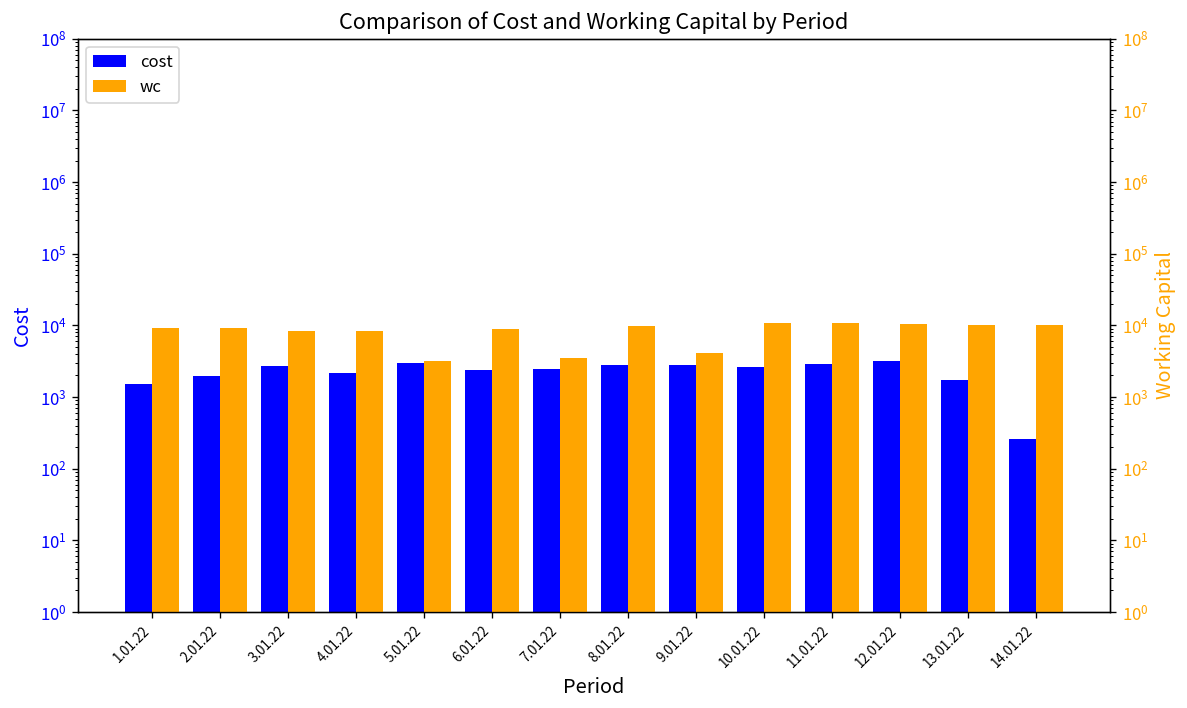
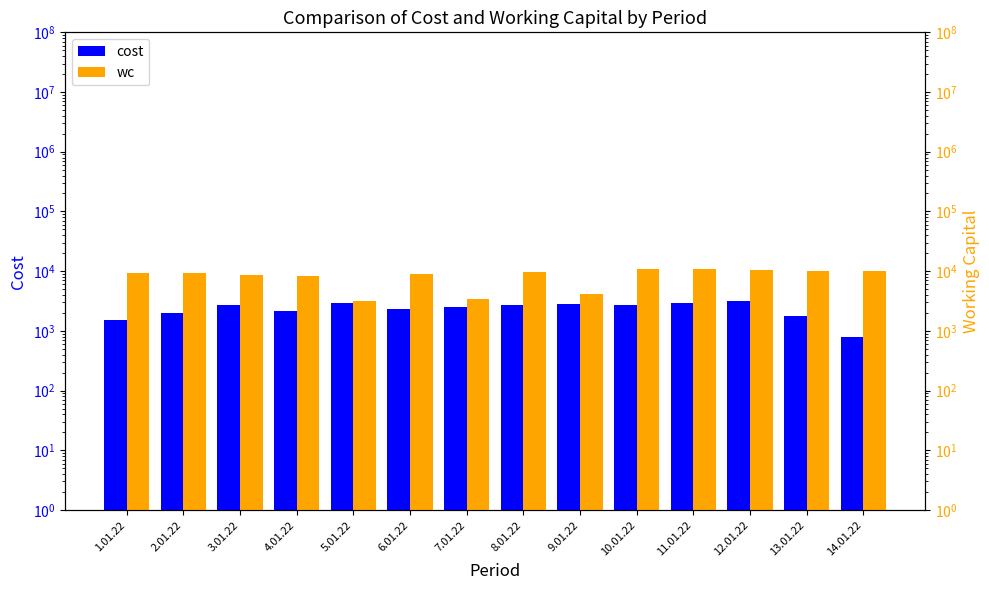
  {
    "cost": {
      "1.01.22": 1500,
      "2.01.22": 2000,
      "3.01.22": 3000,
      "4.01.22": 2200,
      "5.01.22": 3000,
      "6.01.22": 2400,
      "7.01.22": 2500,
      "8.01.22": 3000,
      "9.01.22": 3000,
      "10.01.22": 3000,
      "11.01.22": 3000,
      "12.01.22": 3000,
      "13.01.22": 1800,
-     "14.01.22": 260
+     "14.01.22": 800
    },
    "wc": {
      "1.01.22": 9000,
      "2.01.22": 9000,
      "3.01.22": 8000,
      "4.01.22": 8000,
      "5.01.22": 3000,
      "6.01.22": 9000,
      "7.01.22": 3000,
      "8.01.22": 10000,
      "9.01.22": 4000,
      "10.01.22": 11000,
      "11.01.22": 11000,
      "12.01.22": 10000,
      "13.01.22": 10000,
      "14.01.22": 10000
    }
  }
